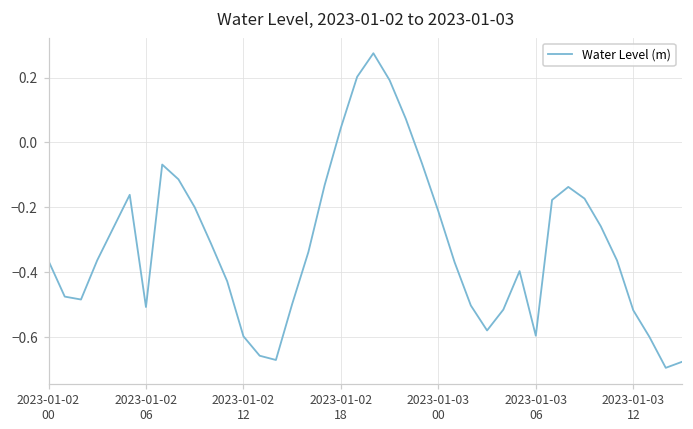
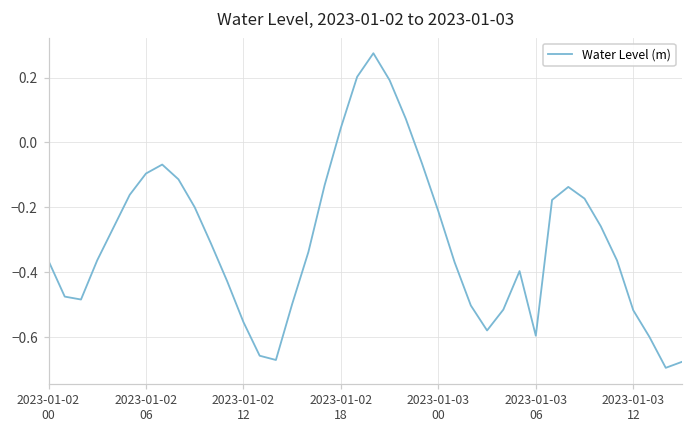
  {
    "2023-01-02 00": -0.37,
-   "2023-01-02 06": -0.51,
-   "2023-01-02 12": -0.60,
+   "2023-01-02 06": -0.10,
+   "2023-01-02 12": -0.55,
    "2023-01-02 18": 0.05,
    "2023-01-03 00": -0.21,
    "2023-01-03 06": -0.60,
    "2023-01-03 12": -0.52
  }
